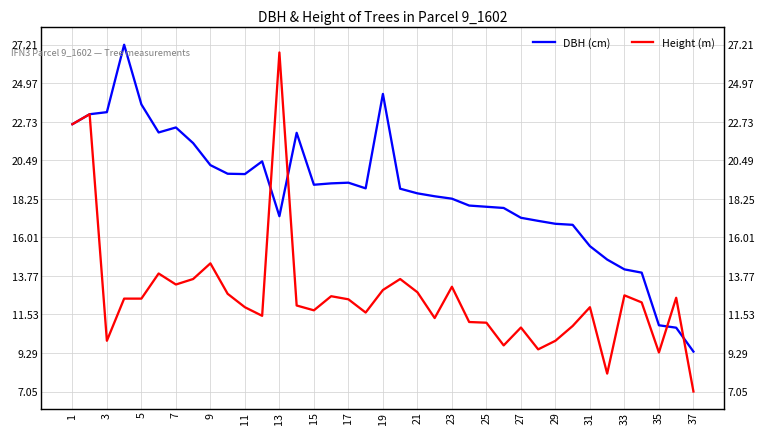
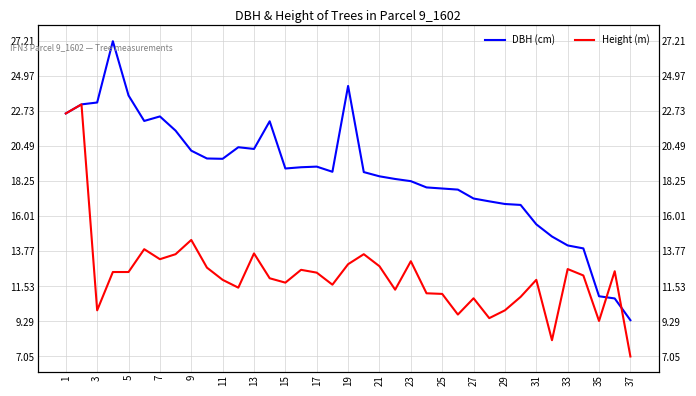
  {
    "DBH (cm)": {
      "3": 23.3,
      "5": 23.7,
      "7": 22.4,
      "9": 20.2,
      "11": 19.7,
-     "13": 17.2,
+     "13": 20.3,
      "15": 19.1,
      "17": 19.2,
      "19": 24.4,
      "21": 18.6,
      "23": 18.3,
      "25": 17.8,
      "27": 17.2,
      "29": 16.8,
      "31": 15.5,
      "33": 14.2,
      "35": 10.9,
      "37": 9.4
    },
    "Height (m)": {
      "3": 10.0,
      "5": 12.5,
      "7": 13.3,
      "9": 14.5,
      "11": 12.0,
-     "13": 26.8,
+     "13": 13.6,
      "15": 11.8,
      "17": 12.4,
      "19": 13.0,
      "21": 12.8,
      "23": 13.1,
      "25": 11.1,
      "27": 10.8,
      "29": 10.0,
      "31": 12.0,
      "33": 12.6,
      "35": 9.3,
      "37": 7.1
    }
  }
